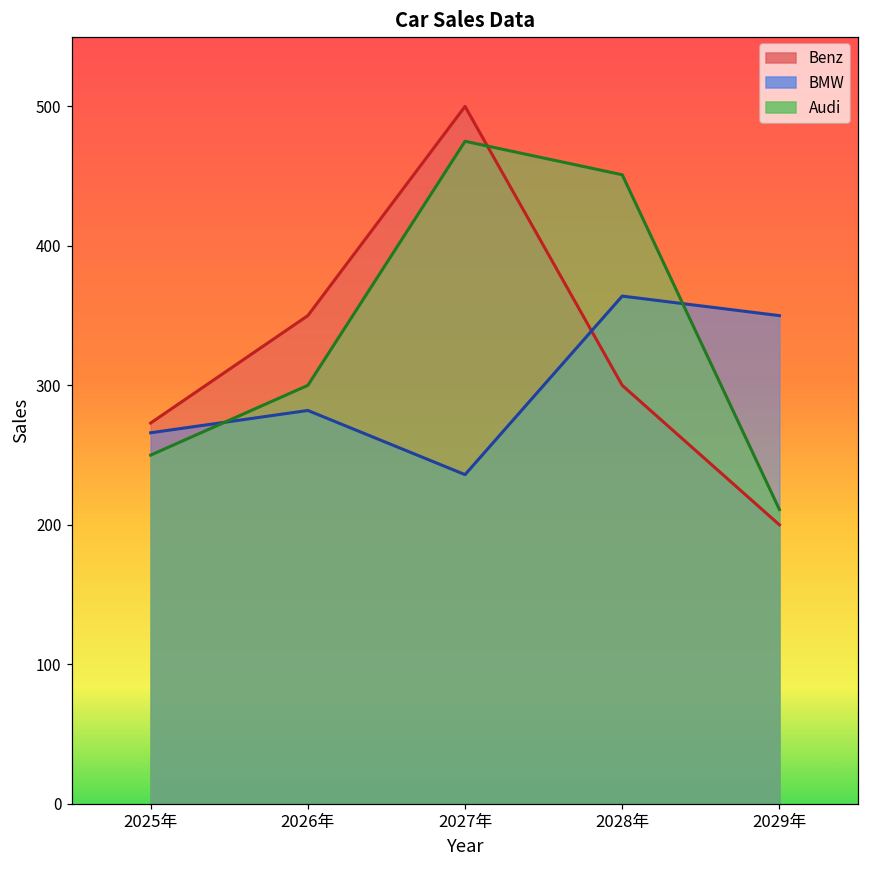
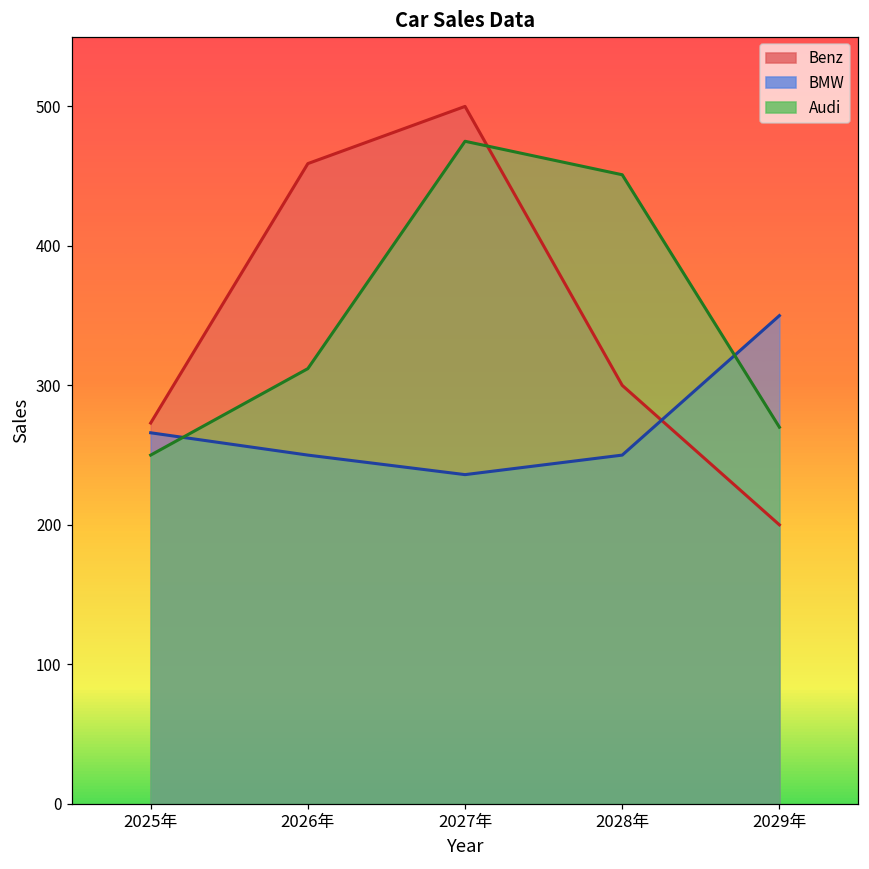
  {
    "Benz": {
      "2025年": 273,
-     "2026年": 350,
+     "2026年": 459,
      "2027年": 500,
      "2028年": 300,
      "2029年": 200
    },
    "BMW": {
      "2025年": 266,
-     "2026年": 282,
+     "2026年": 250,
      "2027年": 236,
-     "2028年": 364,
+     "2028年": 250,
      "2029年": 350
    },
    "Audi": {
      "2025年": 250,
-     "2026年": 300,
+     "2026年": 312,
      "2027年": 475,
      "2028年": 451,
-     "2029年": 211
+     "2029年": 270
    }
  }
